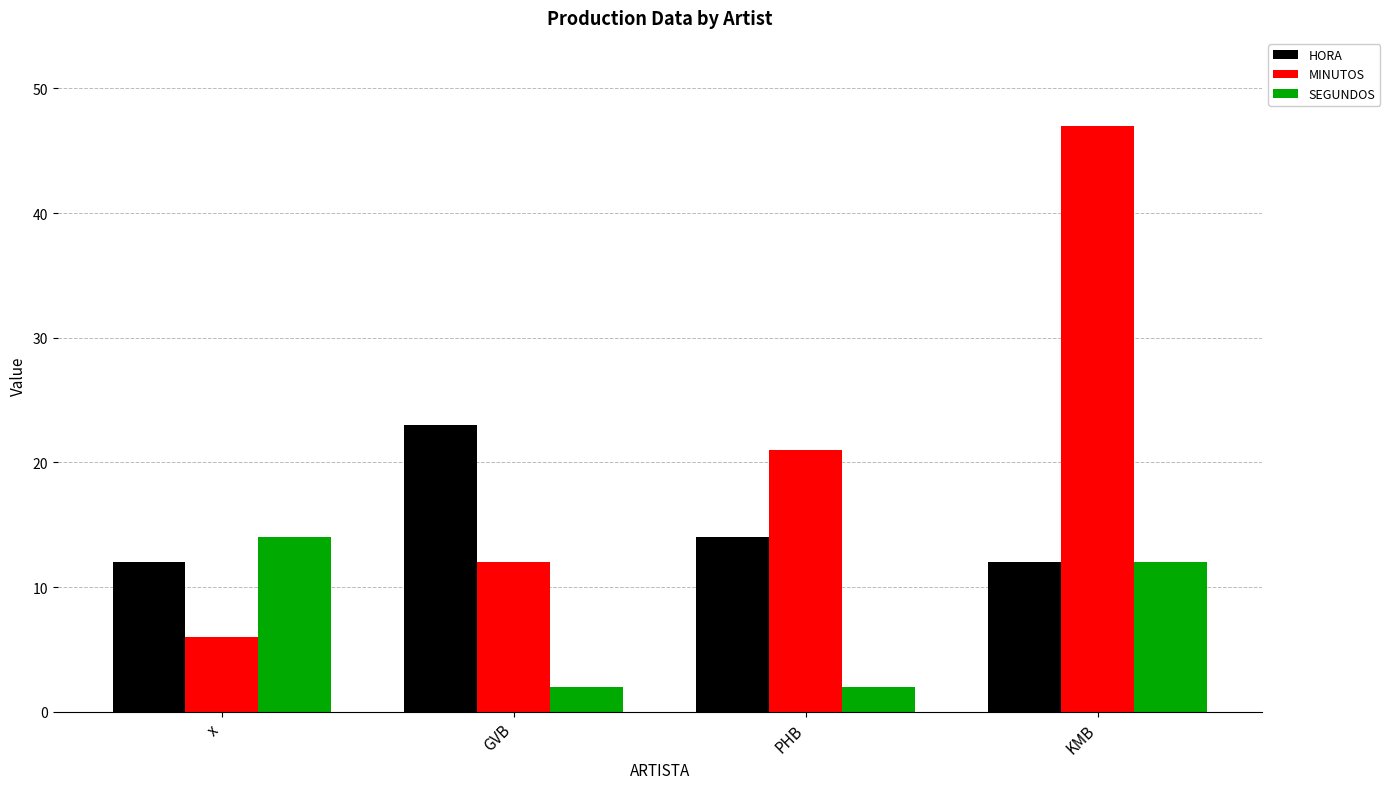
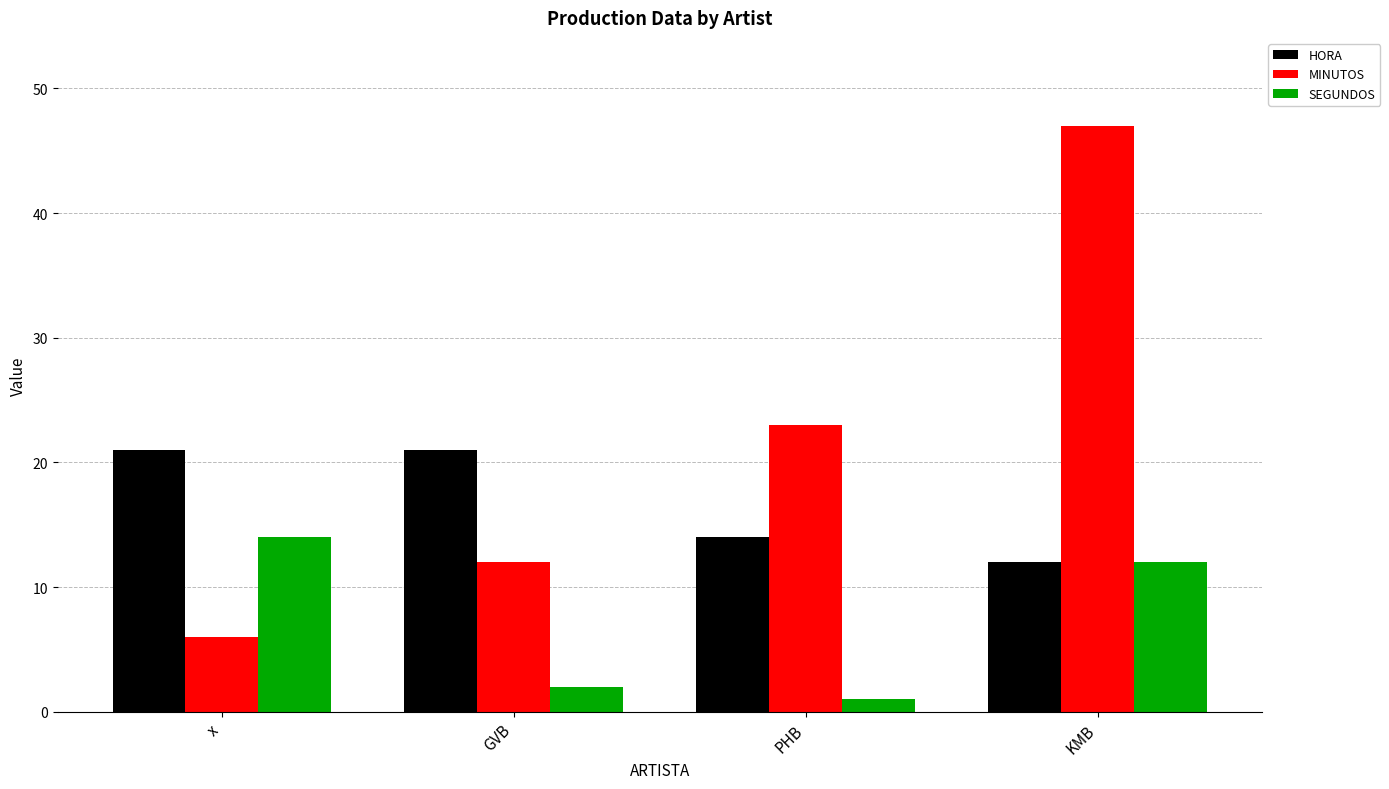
  {
    "HORA": {
-     "x": 12,
-     "GVB": 23,
+     "x": 21,
+     "GVB": 21,
      "PHB": 14,
      "KMB": 12
    },
    "MINUTOS": {
      "x": 6,
      "GVB": 12,
-     "PHB": 21,
+     "PHB": 23,
      "KMB": 47
    },
    "SEGUNDOS": {
      "x": 14,
      "GVB": 2,
-     "PHB": 2,
+     "PHB": 1,
      "KMB": 12
    }
  }
